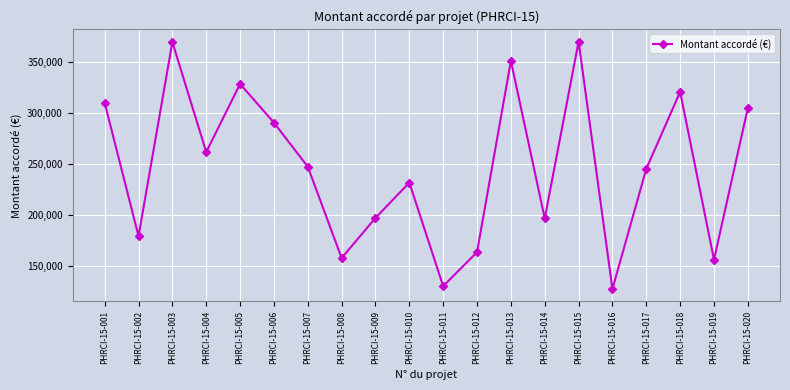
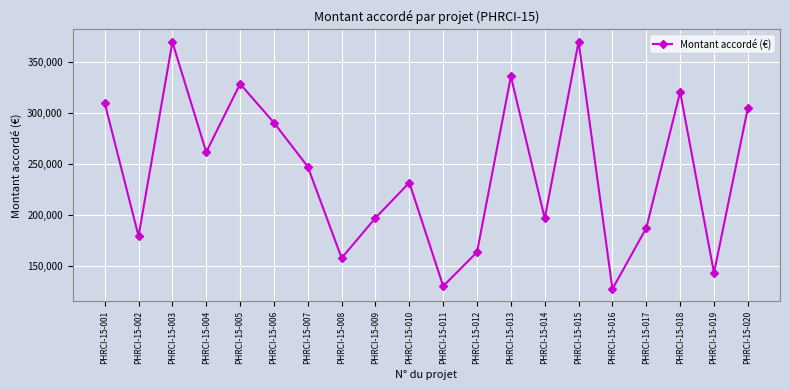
  {
    "PHRCI-15-001": "310,000",
    "PHRCI-15-002": "180,000",
    "PHRCI-15-003": "370,000",
    "PHRCI-15-004": "262,000",
    "PHRCI-15-005": "329,000",
    "PHRCI-15-006": "291,000",
    "PHRCI-15-007": "248,000",
    "PHRCI-15-008": "158,000",
    "PHRCI-15-009": "197,000",
    "PHRCI-15-010": "232,000",
    "PHRCI-15-011": "131,000",
    "PHRCI-15-012": "164,000",
-   "PHRCI-15-013": "351,000",
+   "PHRCI-15-013": "336,000",
    "PHRCI-15-014": "197,000",
    "PHRCI-15-015": "370,000",
    "PHRCI-15-016": "128,000",
-   "PHRCI-15-017": "246,000",
+   "PHRCI-15-017": "188,000",
    "PHRCI-15-018": "321,000",
-   "PHRCI-15-019": "157,000",
+   "PHRCI-15-019": "144,000",
    "PHRCI-15-020": "305,000"
  }
